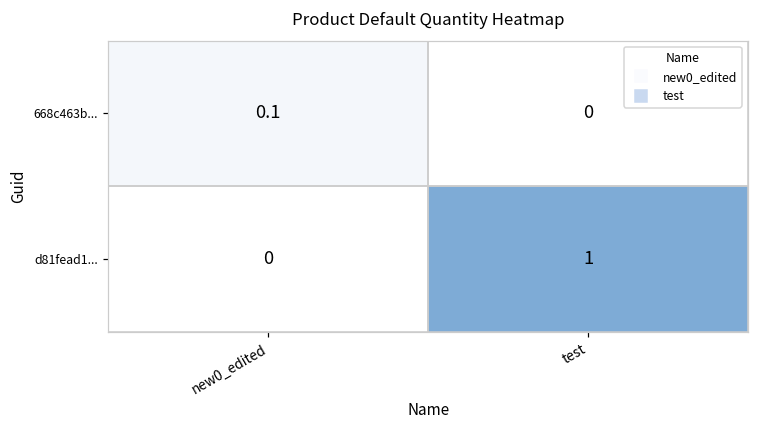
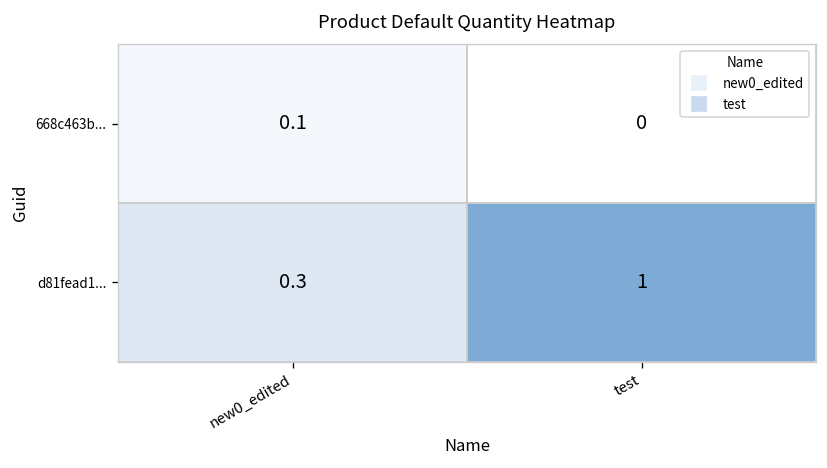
  {
    "668c463b...": {
      "new0_edited": 0.1,
      "test": 0
    },
    "d81fead1...": {
-     "new0_edited": 0,
+     "new0_edited": 0.3,
      "test": 1
    }
  }
